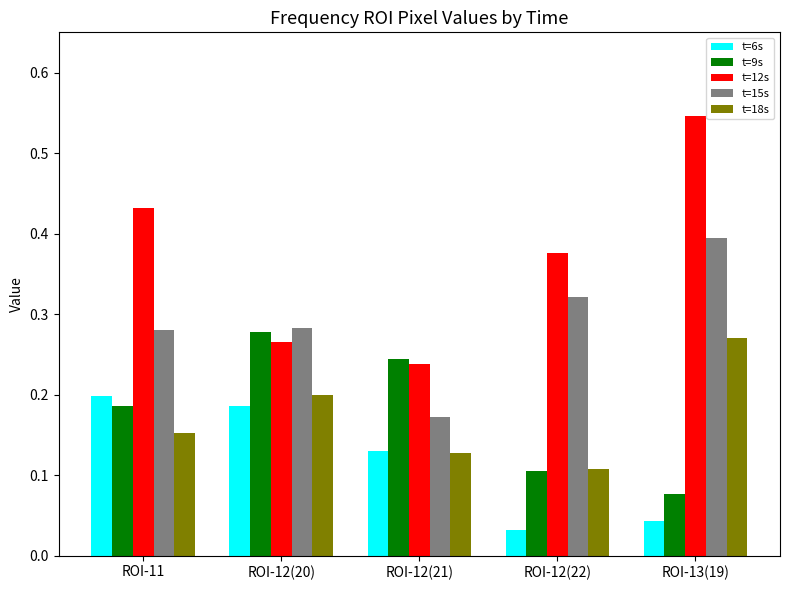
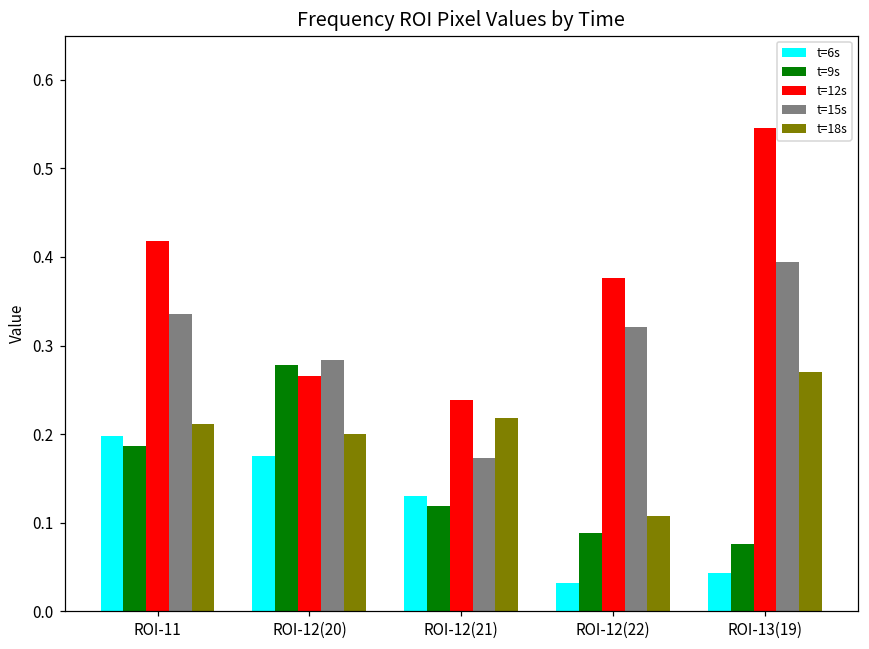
  {
    "t=6s": {
      "ROI-11": 0.20,
-     "ROI-12(20)": 0.19,
+     "ROI-12(20)": 0.18,
      "ROI-12(21)": 0.13,
      "ROI-12(22)": 0.03,
      "ROI-13(19)": 0.04
    },
    "t=9s": {
      "ROI-11": 0.19,
      "ROI-12(20)": 0.28,
-     "ROI-12(21)": 0.24,
-     "ROI-12(22)": 0.10,
+     "ROI-12(21)": 0.12,
+     "ROI-12(22)": 0.09,
      "ROI-13(19)": 0.08
    },
    "t=12s": {
-     "ROI-11": 0.43,
+     "ROI-11": 0.42,
      "ROI-12(20)": 0.27,
      "ROI-12(21)": 0.24,
      "ROI-12(22)": 0.38,
      "ROI-13(19)": 0.55
    },
    "t=15s": {
-     "ROI-11": 0.28,
+     "ROI-11": 0.34,
      "ROI-12(20)": 0.28,
      "ROI-12(21)": 0.17,
      "ROI-12(22)": 0.32,
      "ROI-13(19)": 0.39
    },
    "t=18s": {
-     "ROI-11": 0.15,
+     "ROI-11": 0.21,
      "ROI-12(20)": 0.20,
-     "ROI-12(21)": 0.13,
+     "ROI-12(21)": 0.22,
      "ROI-12(22)": 0.11,
      "ROI-13(19)": 0.27
    }
  }
